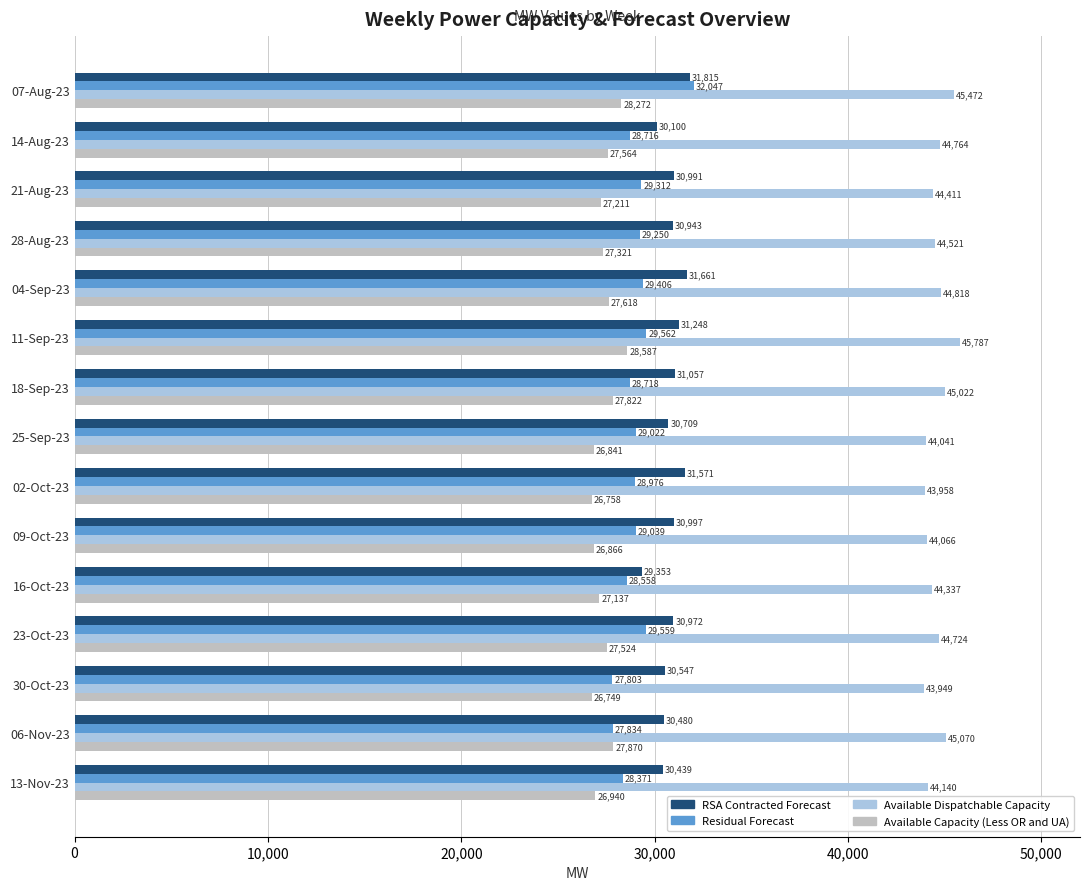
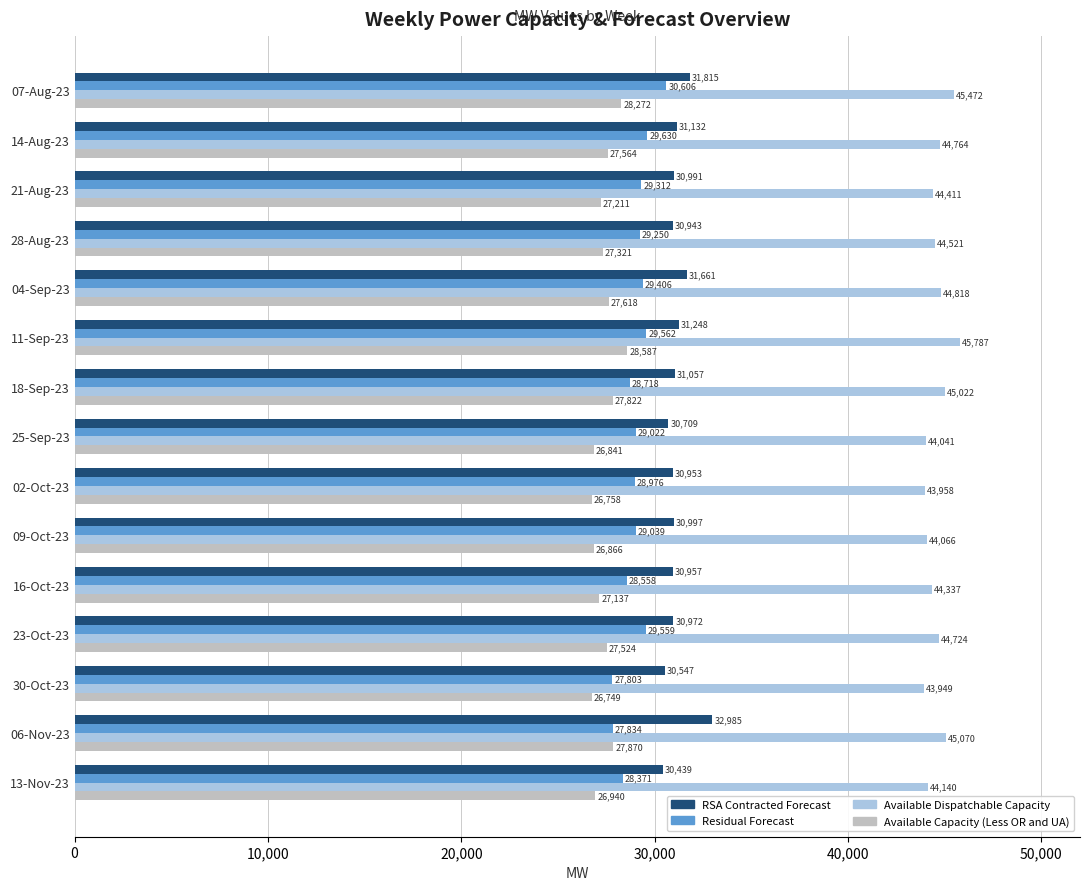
  {
    "RSA Contracted Forecast": {
      "07-Aug-23": "31,815",
-     "14-Aug-23": "30,100",
+     "14-Aug-23": "31,132",
      "21-Aug-23": "30,991",
      "28-Aug-23": "30,943",
      "04-Sep-23": "31,661",
      "11-Sep-23": "31,248",
      "18-Sep-23": "31,057",
      "25-Sep-23": "30,709",
-     "02-Oct-23": "31,571",
+     "02-Oct-23": "30,953",
      "09-Oct-23": "30,997",
-     "16-Oct-23": "29,353",
+     "16-Oct-23": "30,957",
      "23-Oct-23": "30,972",
      "30-Oct-23": "30,547",
-     "06-Nov-23": "30,480",
+     "06-Nov-23": "32,985",
      "13-Nov-23": "30,439"
    },
    "Residual Forecast": {
-     "07-Aug-23": "32,047",
-     "14-Aug-23": "28,716",
+     "07-Aug-23": "30,606",
+     "14-Aug-23": "29,630",
      "21-Aug-23": "29,312",
      "28-Aug-23": "29,250",
      "04-Sep-23": "29,406",
      "11-Sep-23": "29,562",
      "18-Sep-23": "28,718",
      "25-Sep-23": "29,022",
      "02-Oct-23": "28,976",
      "09-Oct-23": "29,039",
      "16-Oct-23": "28,558",
      "23-Oct-23": "29,559",
      "30-Oct-23": "27,803",
      "06-Nov-23": "27,834",
      "13-Nov-23": "28,371"
    }
  }
